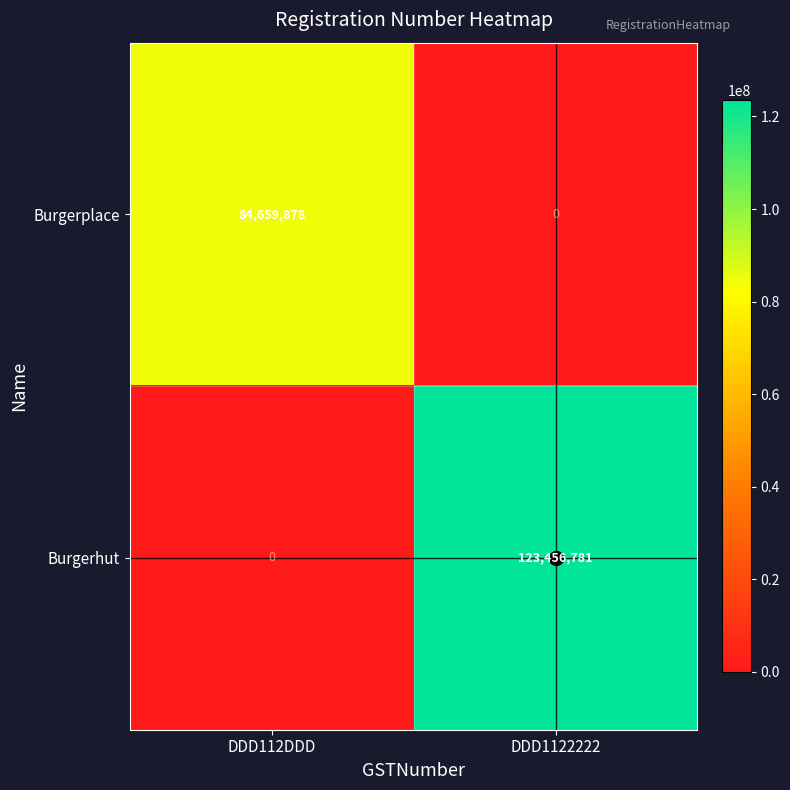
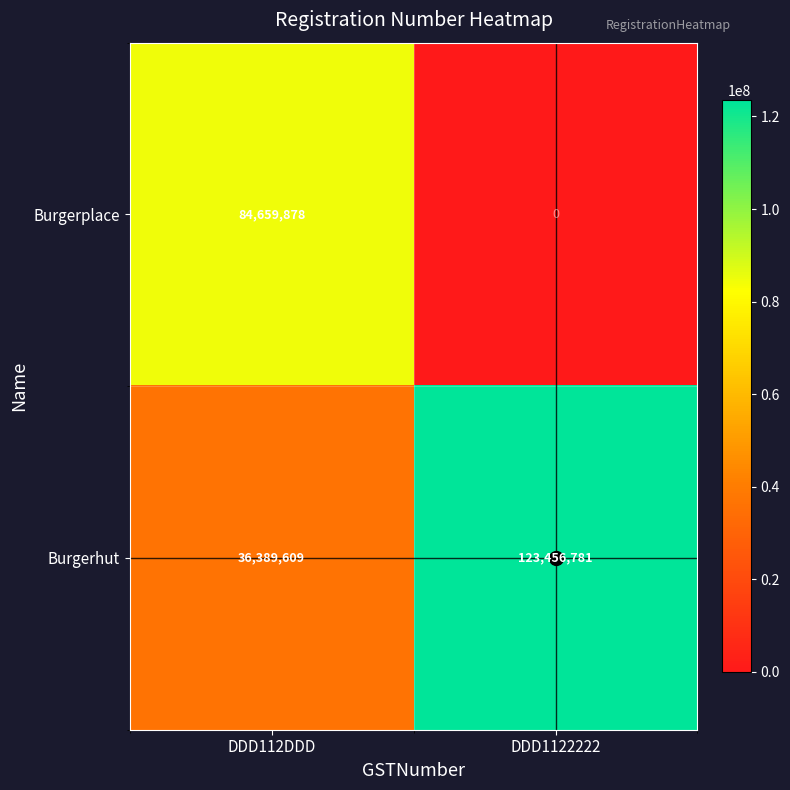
  {
    "Burgerplace": {
      "DDD112DDD": "84,659,878",
      "DDD1122222": "0"
    },
    "Burgerhut": {
-     "DDD112DDD": "0"
+     "DDD112DDD": "36,389,609"
    }
  }
